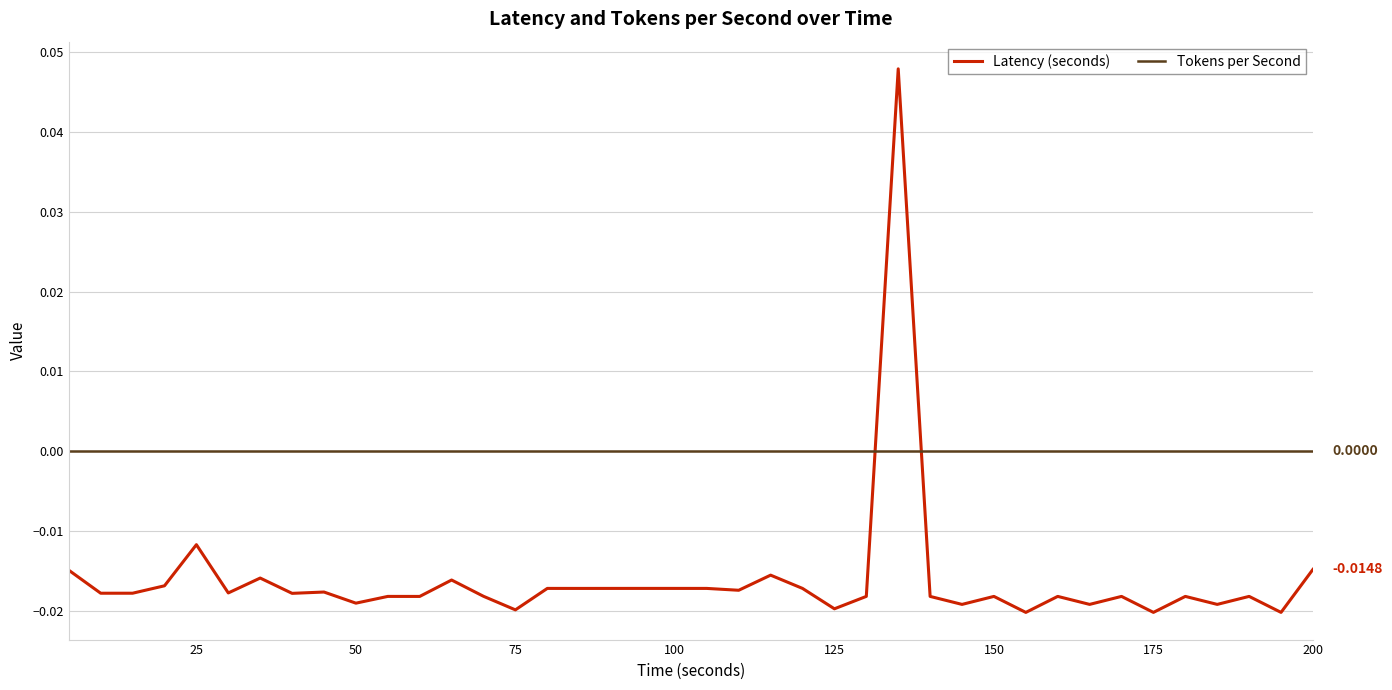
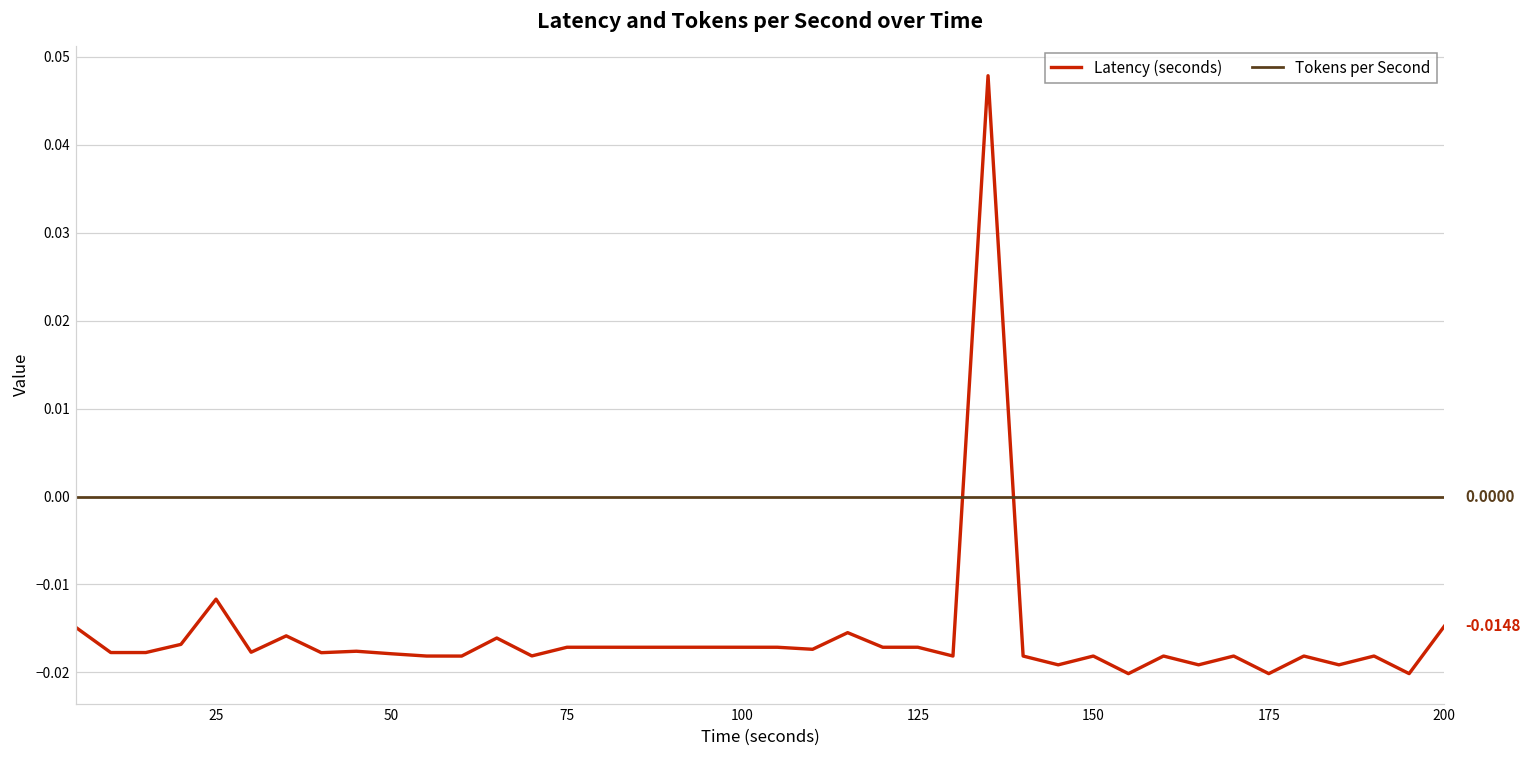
  {
    "Latency (seconds)": {
      "25": -0.012,
-     "50": -0.019,
-     "75": -0.020,
+     "50": -0.018,
+     "75": -0.017,
      "100": -0.017,
-     "125": -0.020,
+     "125": -0.017,
      "150": -0.018,
      "175": -0.020
    },
    "Tokens per Second": {
      "200": 0.0000
    }
  }
